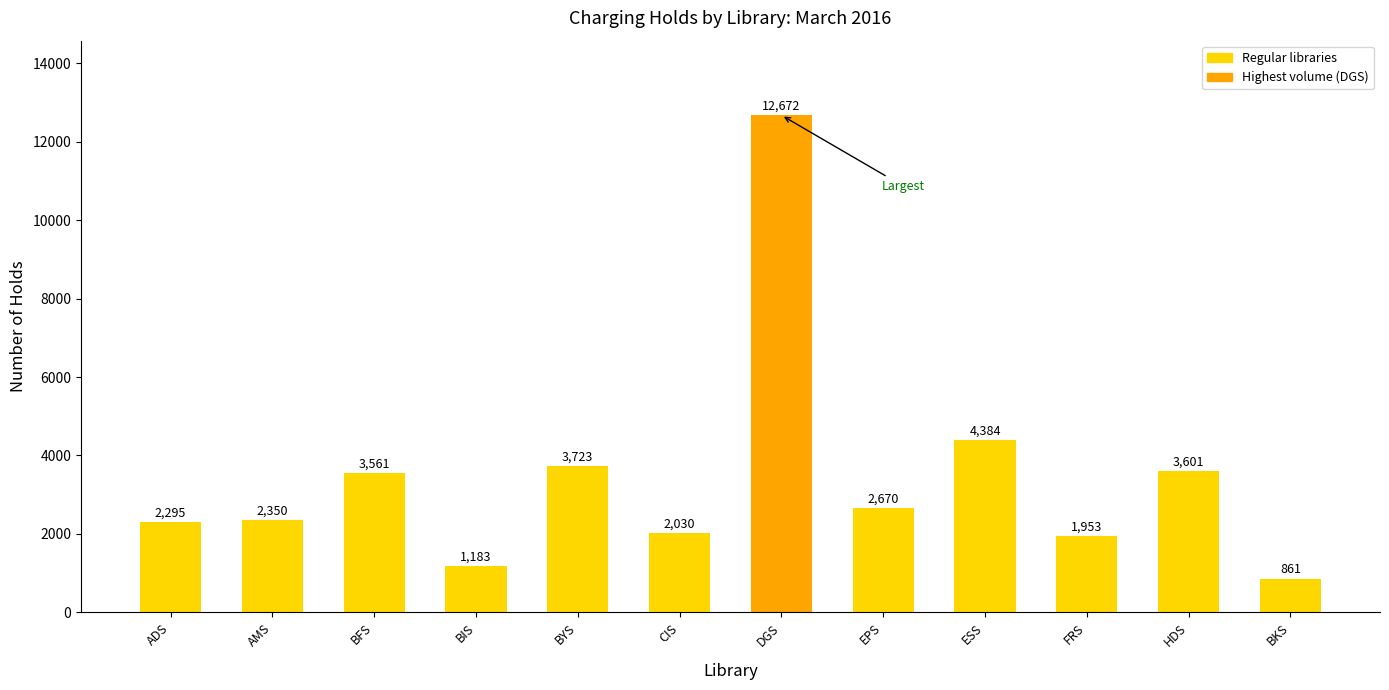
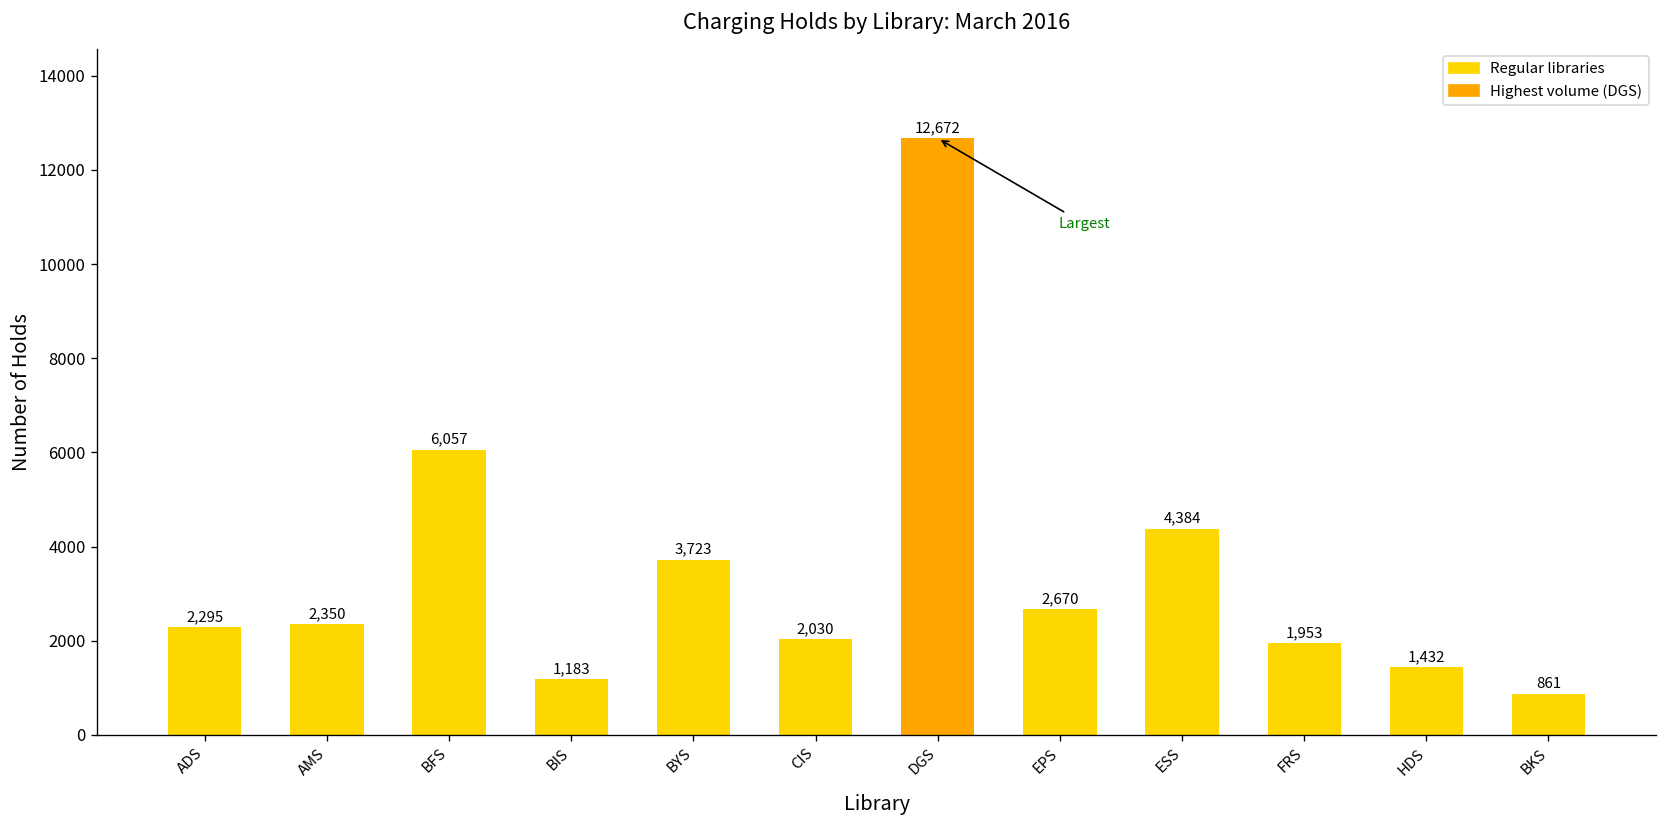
  {
    "ADS": "2,295",
    "AMS": "2,350",
-   "BFS": "3,561",
+   "BFS": "6,057",
    "BIS": "1,183",
    "BYS": "3,723",
    "CIS": "2,030",
    "DGS": "12,672",
    "EPS": "2,670",
    "ESS": "4,384",
    "FRS": "1,953",
-   "HDS": "3,601",
+   "HDS": "1,432",
    "BKS": "861"
  }
